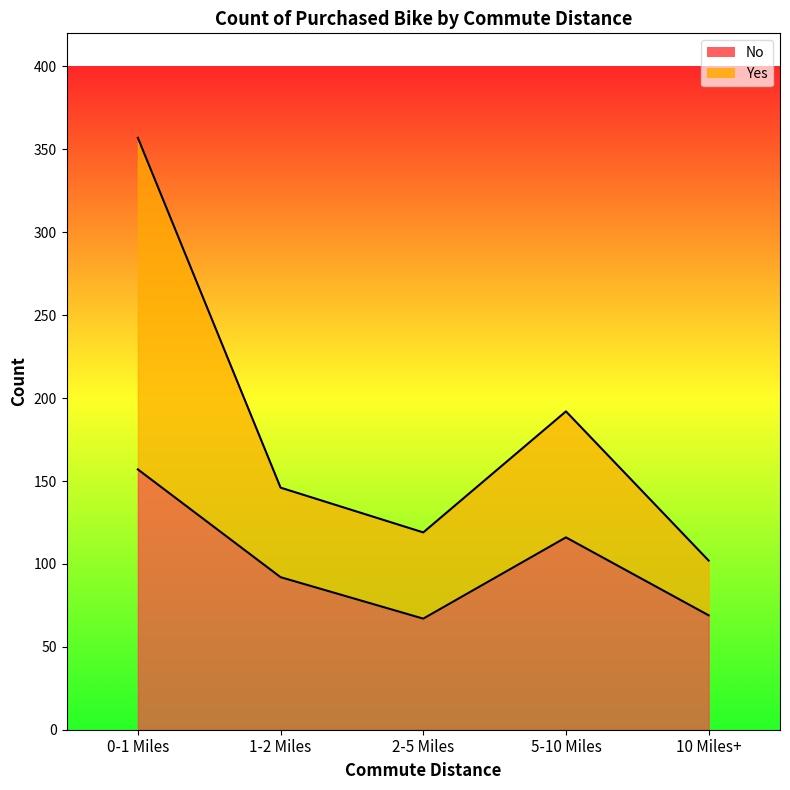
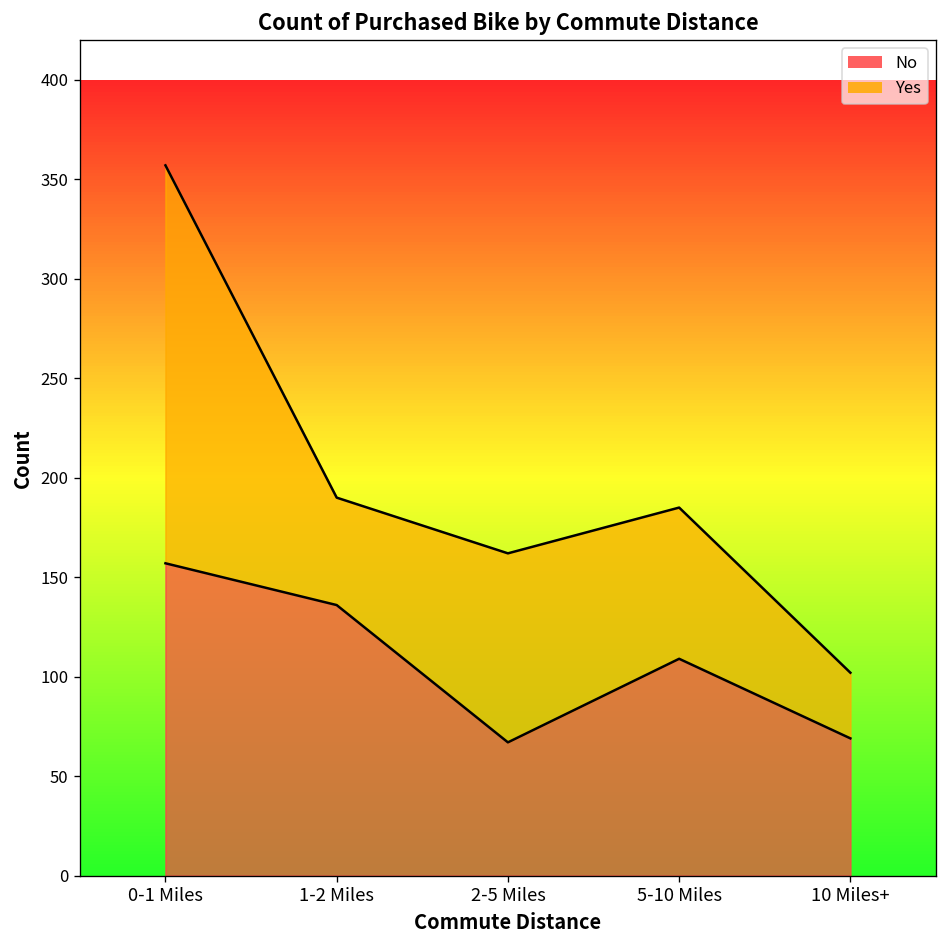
  {
    "No": {
      "0-1 Miles": 157,
-     "1-2 Miles": 92,
+     "1-2 Miles": 136,
      "2-5 Miles": 67,
-     "5-10 Miles": 116,
+     "5-10 Miles": 109,
      "10 Miles+": 69
    },
    "Yes": {
      "0-1 Miles": 200,
      "1-2 Miles": 54,
-     "2-5 Miles": 52,
+     "2-5 Miles": 95,
      "5-10 Miles": 76,
      "10 Miles+": 33
    }
  }
